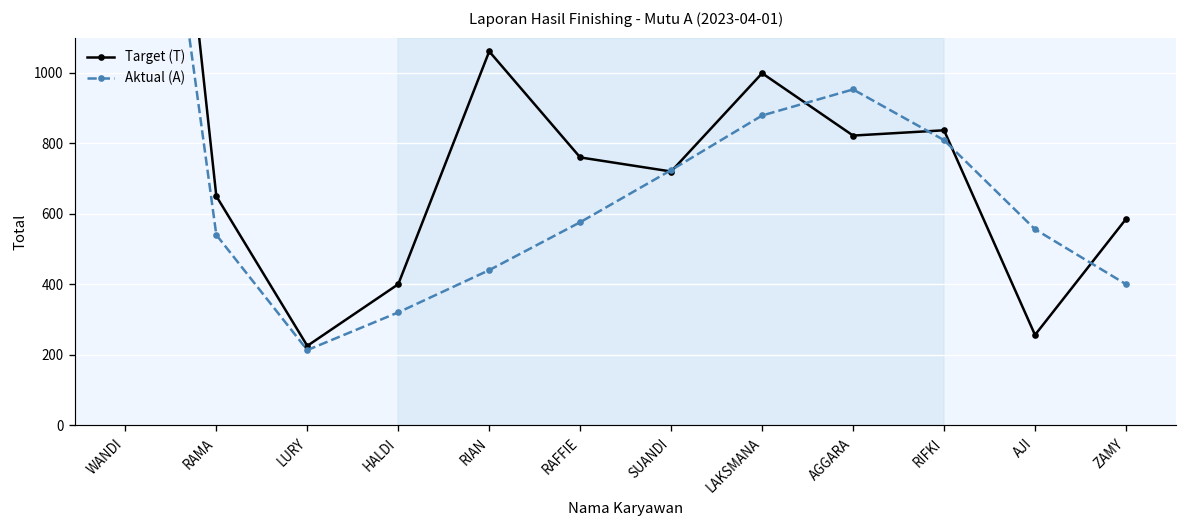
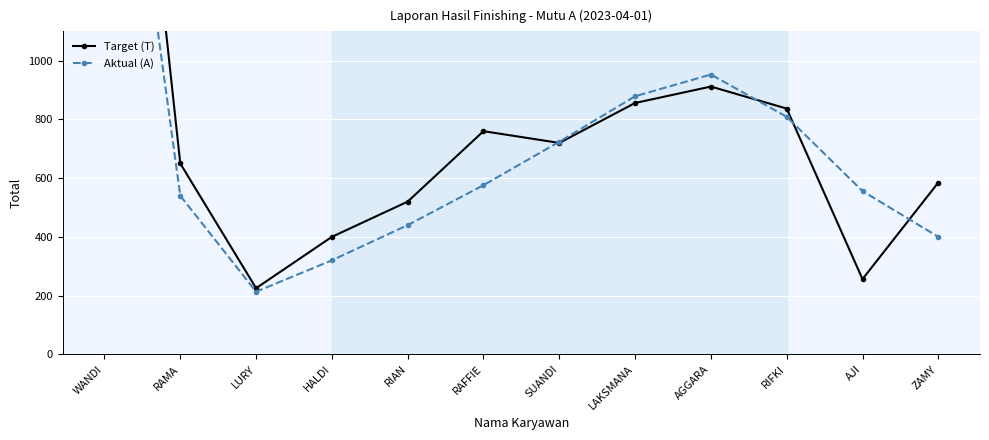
  {
    "Target (T)": {
      "RAMA": 650,
      "LURY": 230,
      "HALDI": 400,
-     "RIAN": 1060,
+     "RIAN": 520,
      "RAFFIE": 760,
-     "LAKSMANA": 1000,
-     "AGGARA": 820,
+     "LAKSMANA": 860,
+     "AGGARA": 910,
      "RIFKI": 840,
      "AJI": 260,
      "ZAMY": 590
    },
    "Aktual (A)": {
      "RAMA": 540,
      "LURY": 210,
      "HALDI": 320,
      "RIAN": 440,
      "RAFFIE": 580,
      "LAKSMANA": 880,
      "AGGARA": 950,
      "RIFKI": 810,
      "AJI": 560,
      "ZAMY": 400
    }
  }
